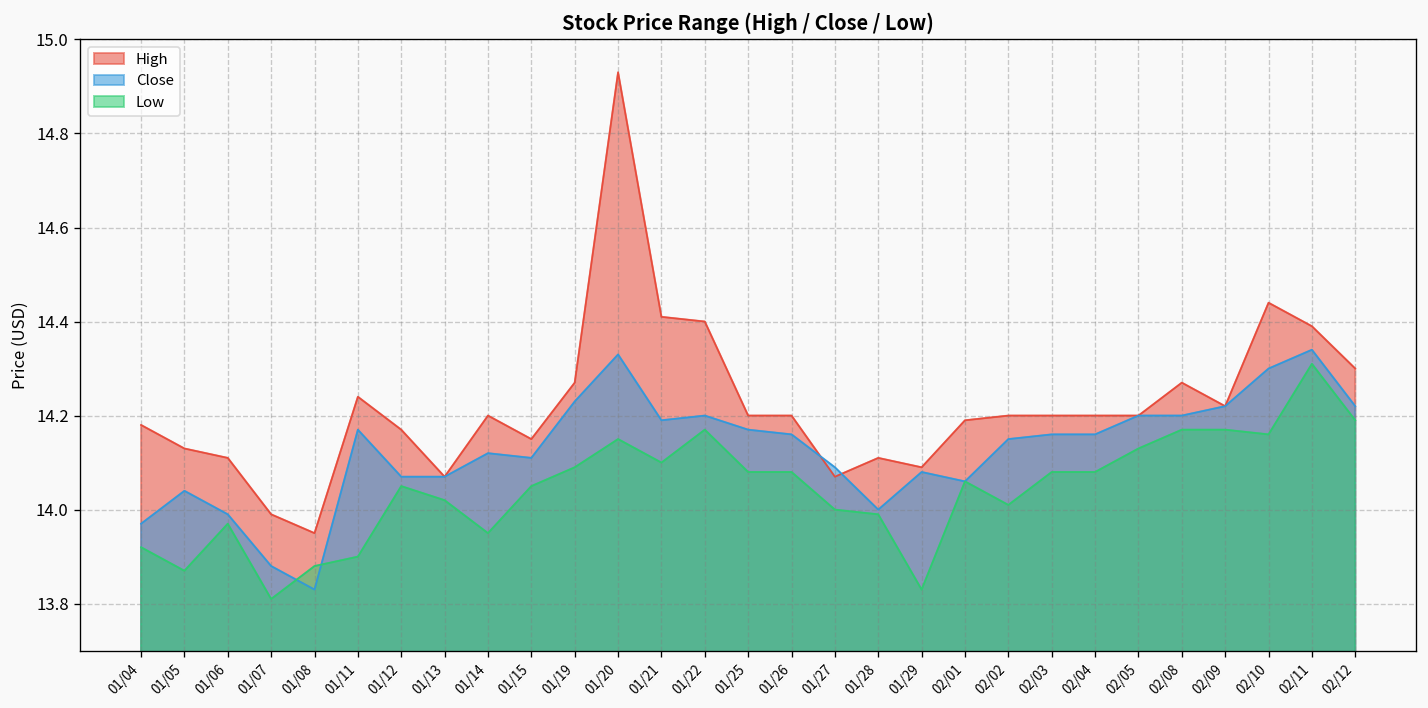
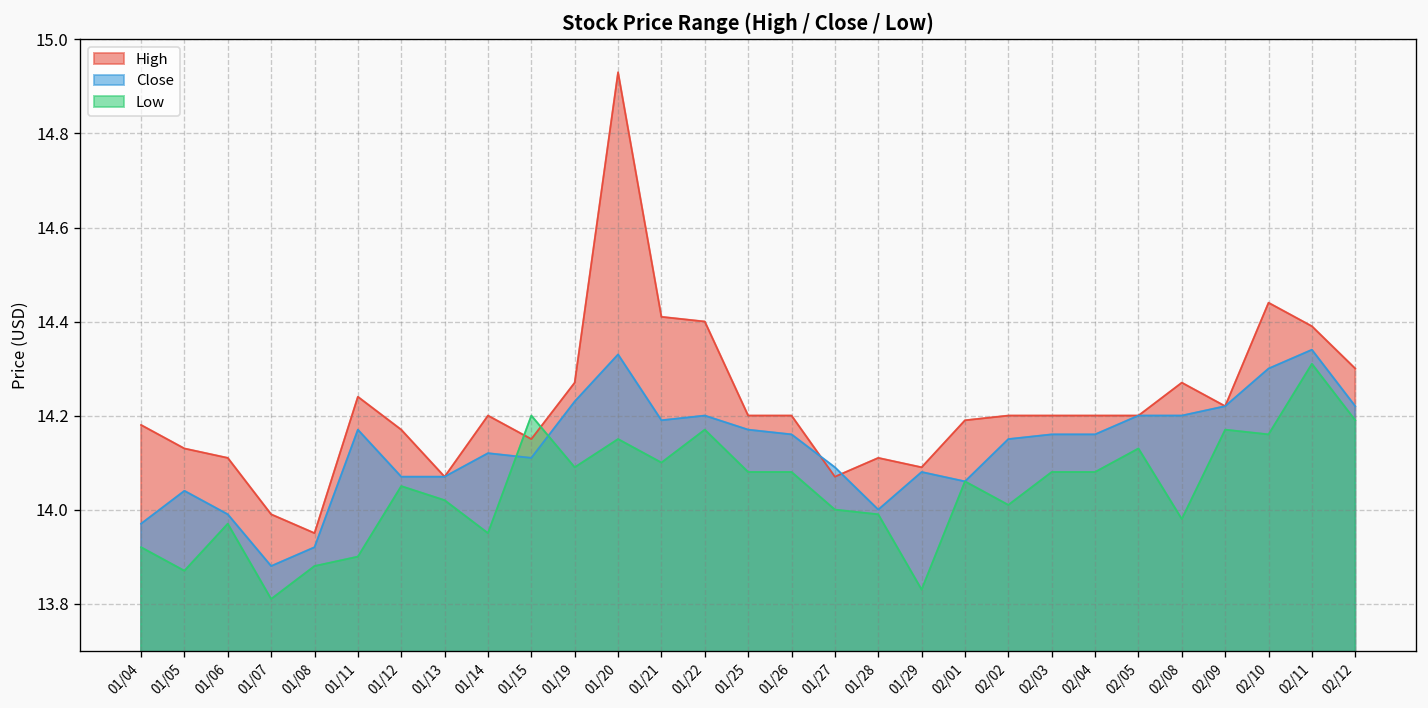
  {
    "High": {
      "01/04": 14.18,
      "01/05": 14.13,
      "01/06": 14.11,
      "01/07": 13.99,
      "01/08": 13.95,
      "01/11": 14.24,
      "01/12": 14.17,
      "01/14": 14.20,
      "01/15": 14.15,
      "01/19": 14.27,
      "01/20": 14.93,
      "01/21": 14.41,
      "01/22": 14.40,
      "01/25": 14.20,
      "01/26": 14.20,
      "01/27": 14.07,
      "01/28": 14.11,
      "01/29": 14.09,
      "02/01": 14.19,
      "02/02": 14.20,
      "02/03": 14.20,
      "02/04": 14.20,
      "02/08": 14.27,
      "02/10": 14.44,
      "02/11": 14.39,
      "02/12": 14.30
    },
    "Close": {
      "01/04": 13.97,
      "01/05": 14.04,
      "01/06": 13.99,
      "01/07": 13.88,
-     "01/08": 13.83,
+     "01/08": 13.92,
      "01/11": 14.17,
      "01/12": 14.07,
      "01/14": 14.12,
      "01/15": 14.11,
      "01/19": 14.23,
      "01/20": 14.33,
      "01/21": 14.19,
      "01/22": 14.20,
      "01/25": 14.17,
      "01/26": 14.16,
      "01/27": 14.09,
      "01/28": 14.00,
      "01/29": 14.08,
      "02/02": 14.15,
      "02/03": 14.16,
      "02/04": 14.16,
      "02/08": 14.20,
      "02/10": 14.30,
      "02/11": 14.34,
      "02/12": 14.22
    },
    "Low": {
      "01/04": 13.92,
      "01/05": 13.87,
      "01/06": 13.97,
      "01/07": 13.81,
      "01/08": 13.88,
      "01/11": 13.90,
      "01/12": 14.05,
      "01/13": 14.02,
      "01/14": 13.95,
-     "01/15": 14.05,
+     "01/15": 14.20,
      "01/19": 14.09,
      "01/20": 14.15,
      "01/21": 14.10,
      "01/22": 14.17,
      "01/25": 14.08,
      "01/26": 14.08,
      "01/27": 14.00,
      "01/28": 13.99,
      "01/29": 13.83,
      "02/02": 14.01,
      "02/03": 14.08,
      "02/04": 14.08,
      "02/05": 14.13,
-     "02/08": 14.17,
+     "02/08": 13.98,
      "02/09": 14.17,
      "02/10": 14.16,
      "02/11": 14.31,
      "02/12": 14.19
    }
  }
